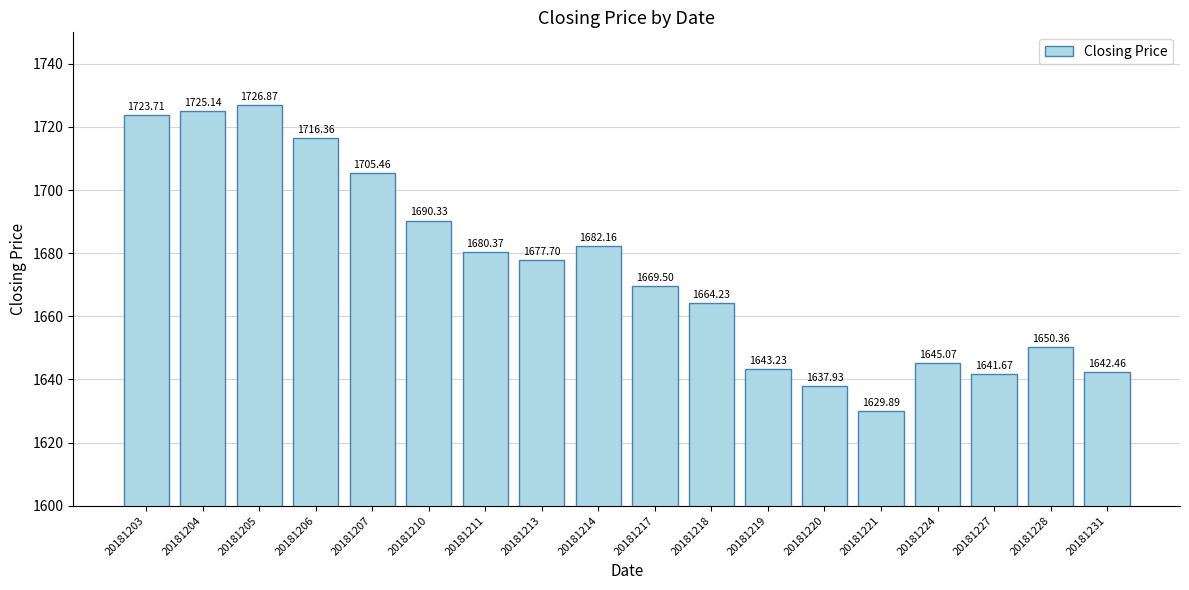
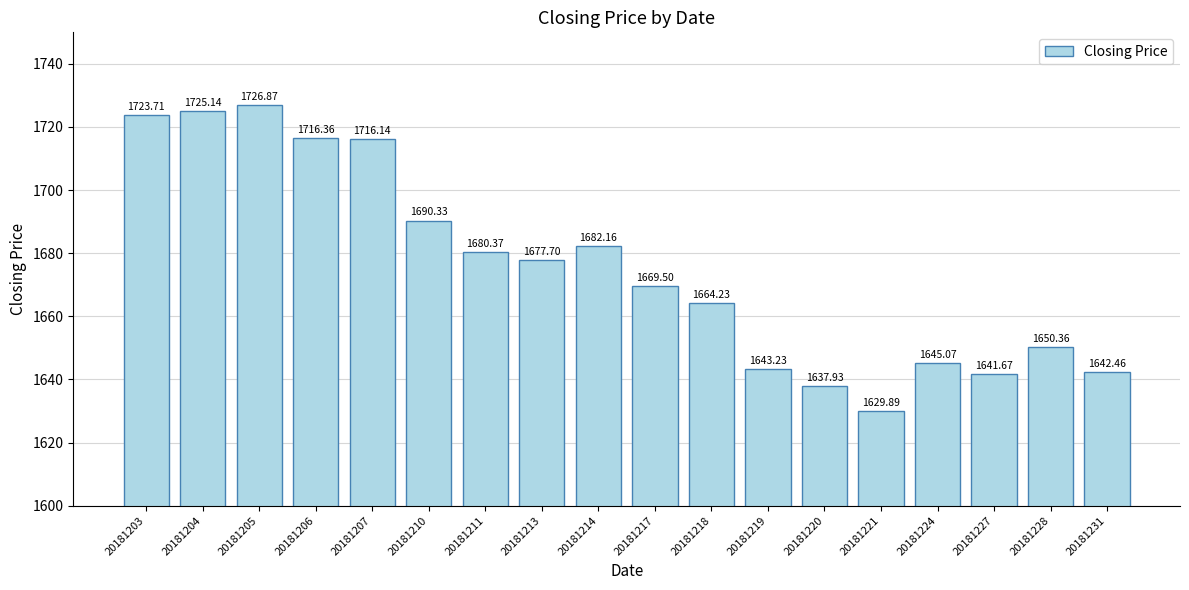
  {
    "20181203": 1723.71,
    "20181204": 1725.14,
    "20181205": 1726.87,
    "20181206": 1716.36,
-   "20181207": 1705.46,
+   "20181207": 1716.14,
    "20181210": 1690.33,
    "20181211": 1680.37,
    "20181213": 1677.70,
    "20181214": 1682.16,
    "20181217": 1669.50,
    "20181218": 1664.23,
    "20181219": 1643.23,
    "20181220": 1637.93,
    "20181221": 1629.89,
    "20181224": 1645.07,
    "20181227": 1641.67,
    "20181228": 1650.36,
    "20181231": 1642.46
  }
